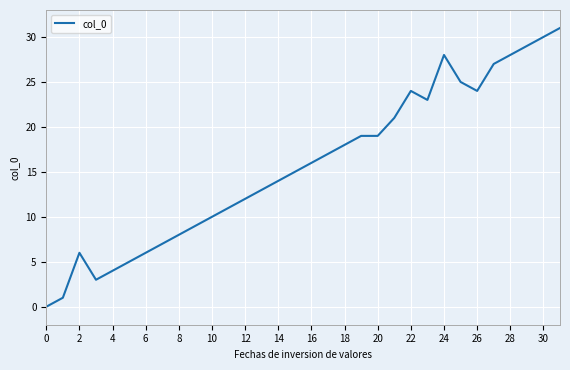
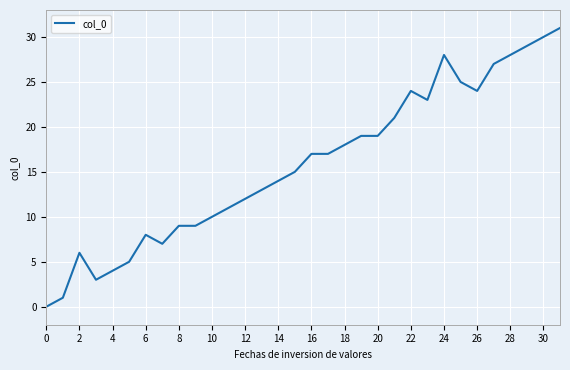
  {
    "0": 0,
    "2": 6,
    "4": 4,
-   "6": 6,
-   "8": 8,
+   "6": 8,
+   "8": 9,
    "10": 10,
    "12": 12,
    "14": 14,
-   "16": 16,
+   "16": 17,
    "18": 18,
    "20": 19,
    "22": 24,
    "24": 28,
    "26": 24,
    "28": 28,
    "30": 30
  }
